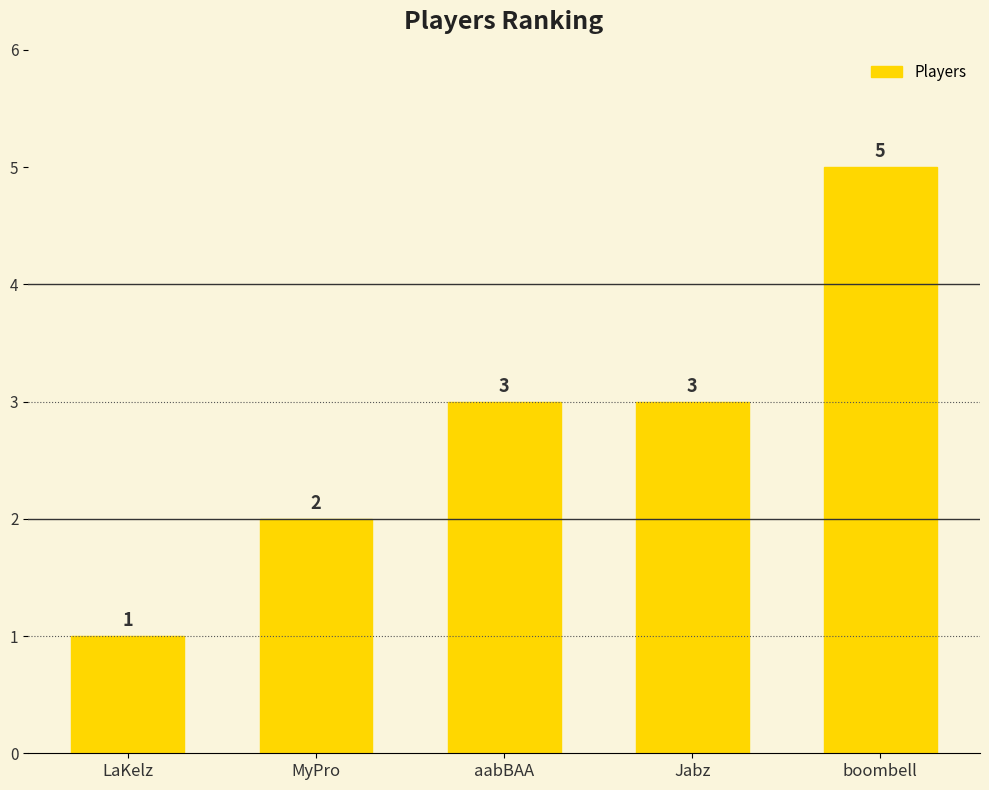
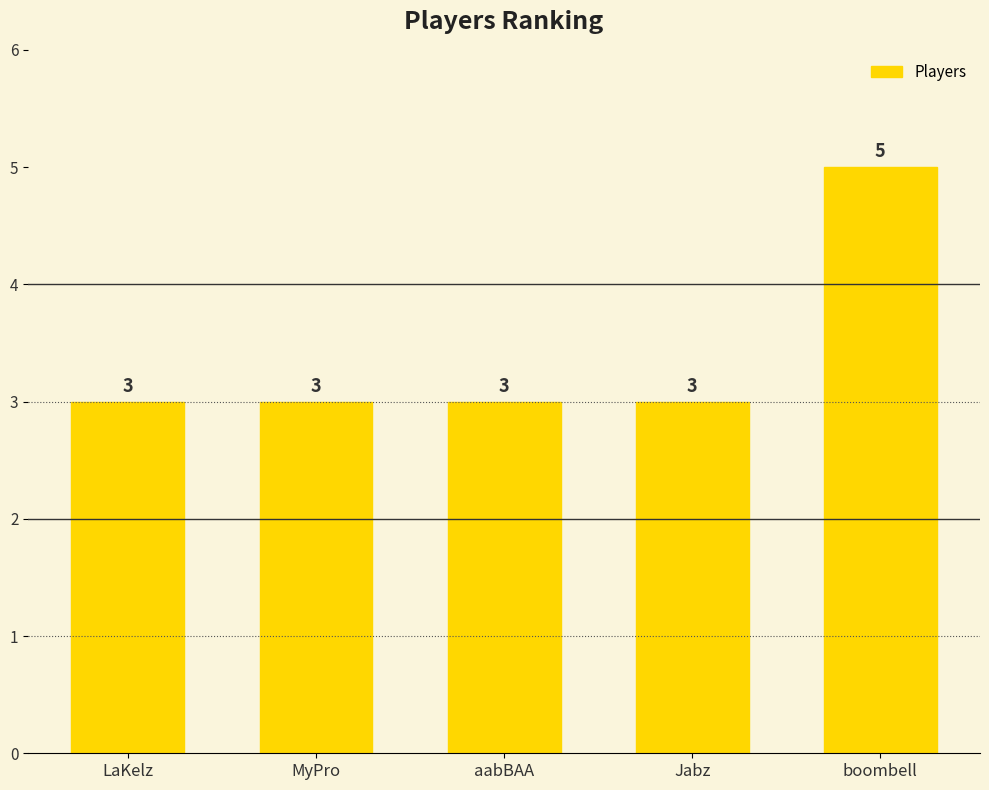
  {
-   "LaKelz": 1,
-   "MyPro": 2,
+   "LaKelz": 3,
+   "MyPro": 3,
    "aabBAA": 3,
    "Jabz": 3,
    "boombell": 5
  }
